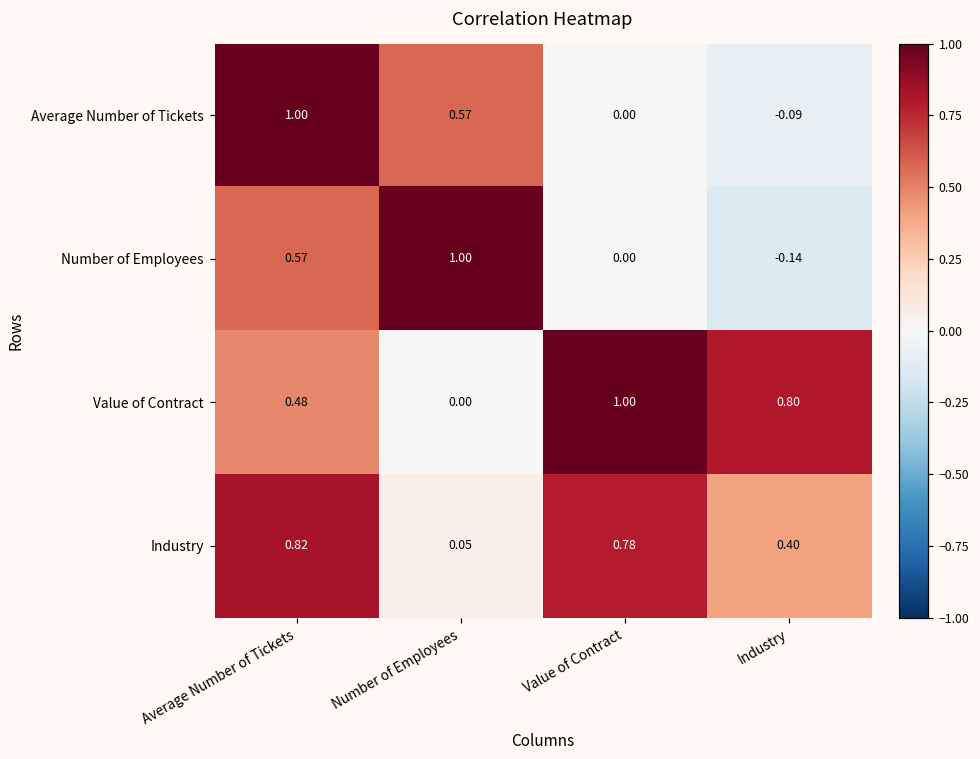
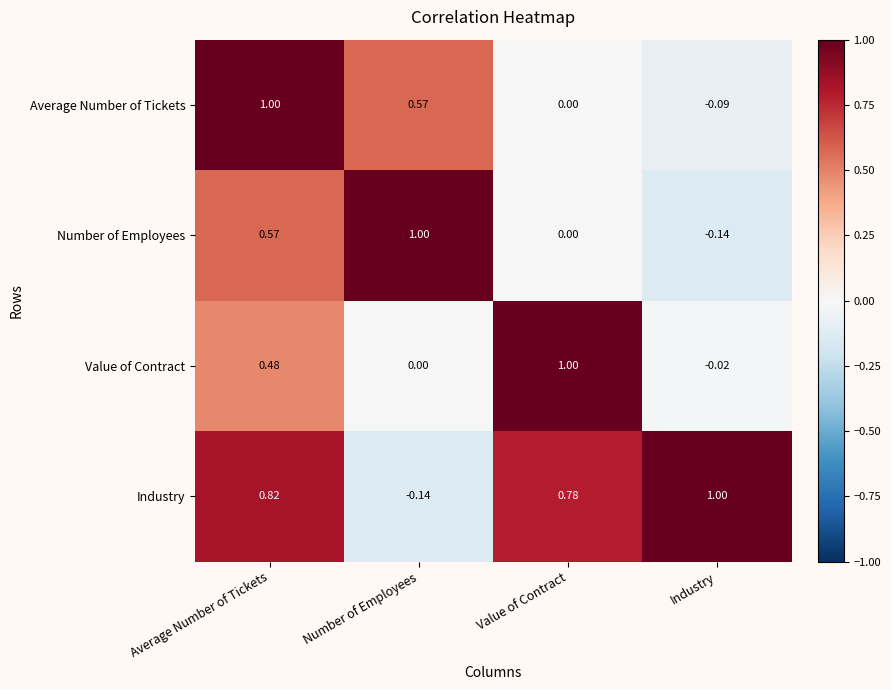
  {
    "Average Number of Tickets": {
      "Average Number of Tickets": 1.00,
      "Number of Employees": 0.57,
      "Value of Contract": 0.00,
      "Industry": -0.09
    },
    "Number of Employees": {
      "Average Number of Tickets": 0.57,
      "Number of Employees": 1.00,
      "Value of Contract": 0.00,
      "Industry": -0.14
    },
    "Value of Contract": {
      "Average Number of Tickets": 0.48,
      "Number of Employees": 0.00,
      "Value of Contract": 1.00,
-     "Industry": 0.80
+     "Industry": -0.02
    },
    "Industry": {
      "Average Number of Tickets": 0.82,
-     "Number of Employees": 0.05,
+     "Number of Employees": -0.14,
      "Value of Contract": 0.78,
-     "Industry": 0.40
+     "Industry": 1.00
    }
  }
